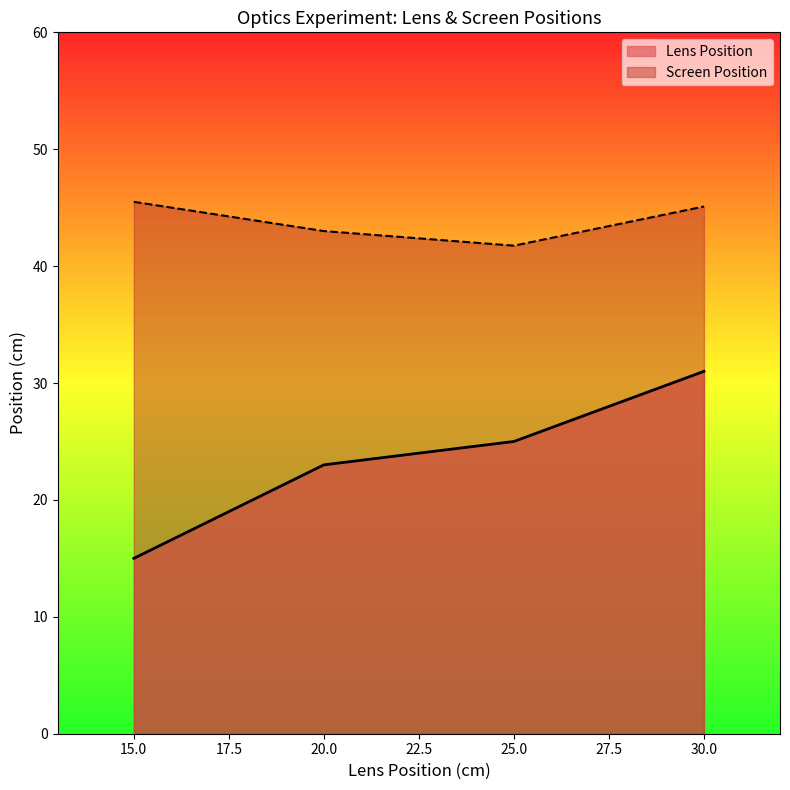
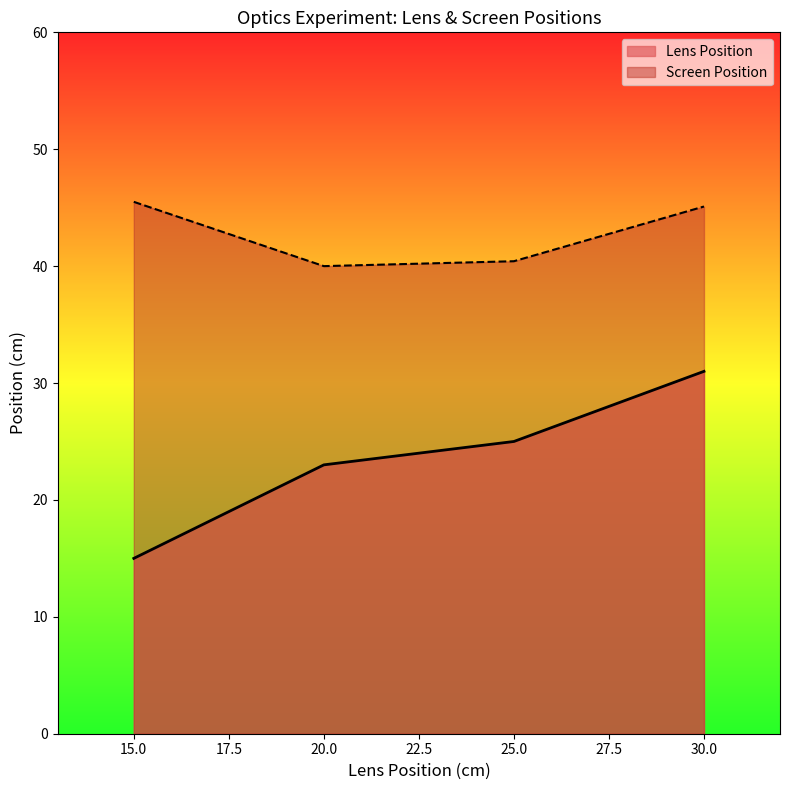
  {
    "Lens Position": {
      "15.0": 15.0,
      "20.0": 23.0,
      "25.0": 25.0,
      "30.0": 31.0
    },
    "Screen Position": {
      "15.0": 45.5,
-     "20.0": 43,
-     "25.0": 41.8,
+     "20.0": 40,
+     "25.0": 40.4,
      "30.0": 45.1
    }
  }
